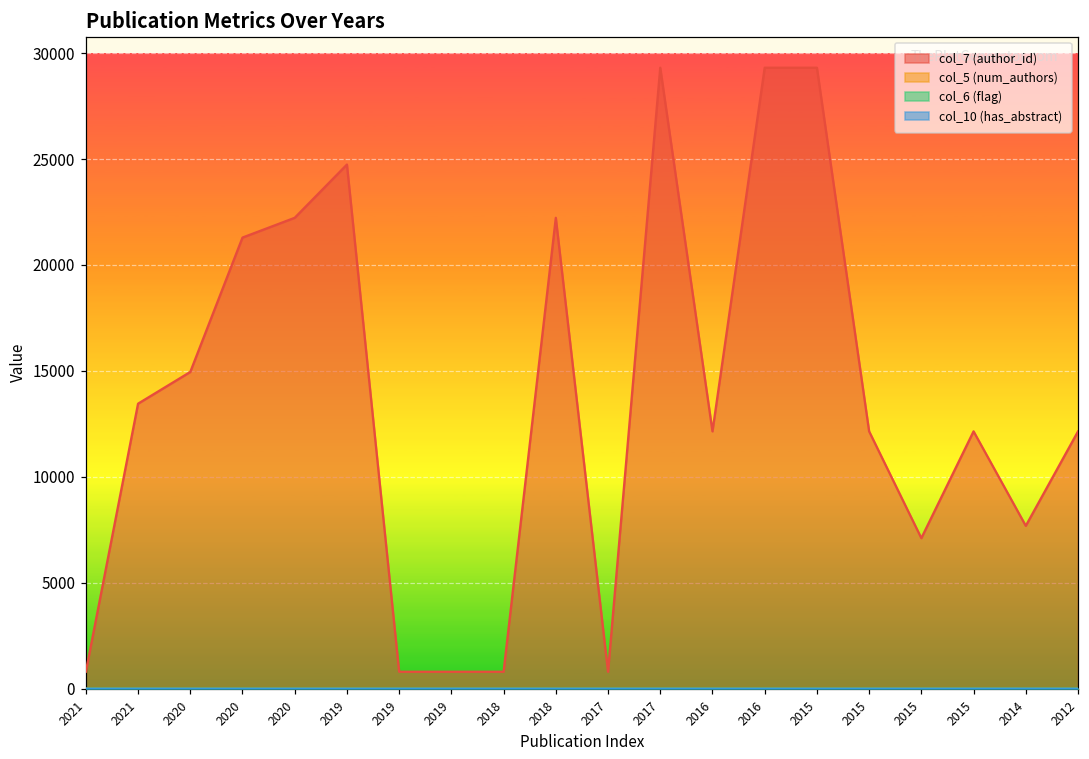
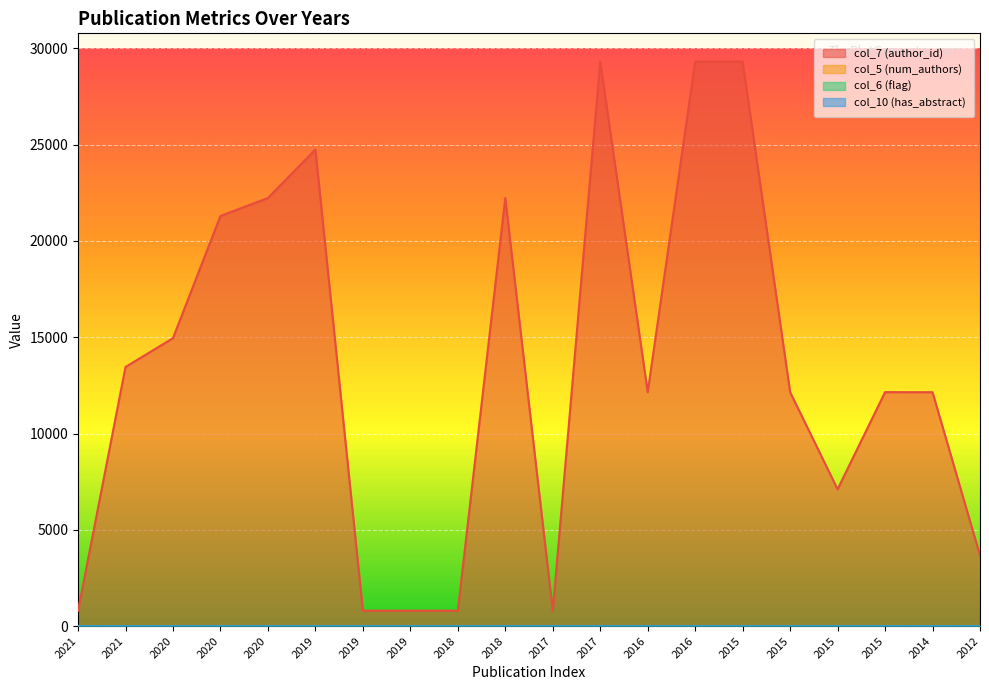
  {
    "col_7 (author_id)": {
-     "2014": 7700,
-     "2012": 12100
+     "2014": 12100,
+     "2012": 3700
    },
    "col_10 (has_abstract)": {
      "2014": 0,
      "2012": 0
    }
  }
